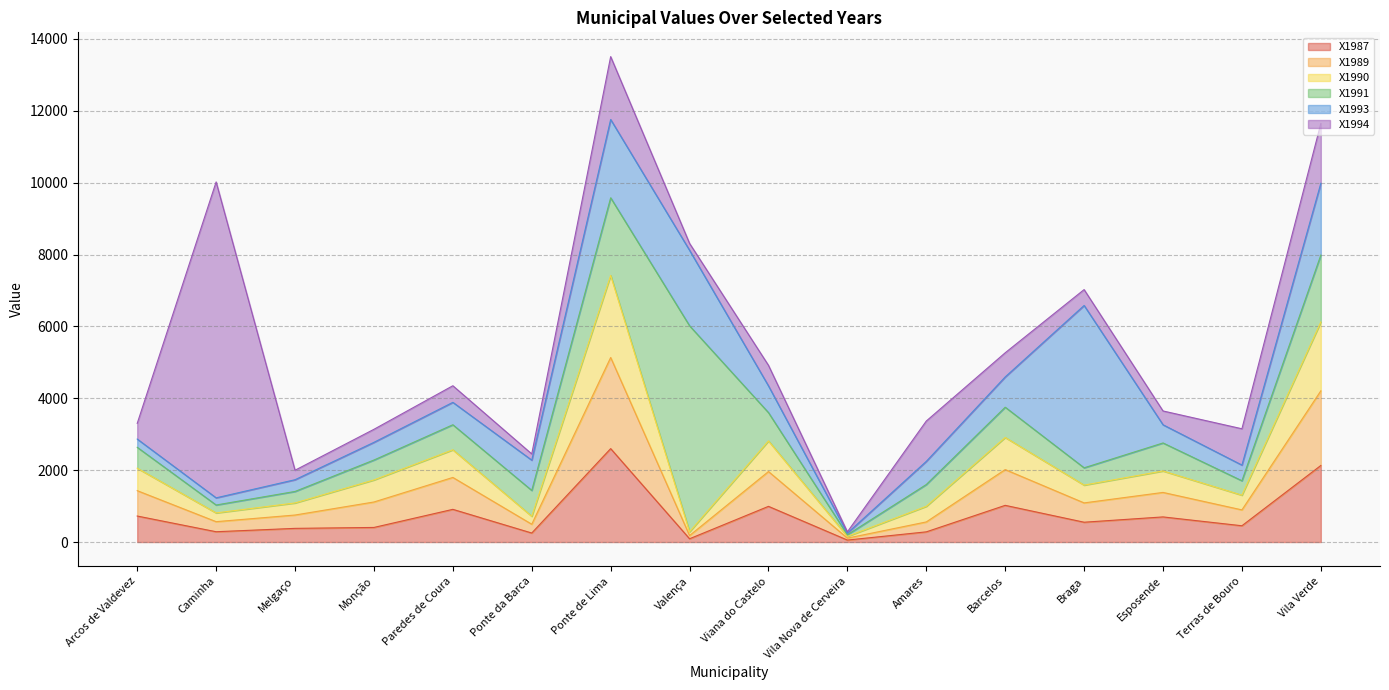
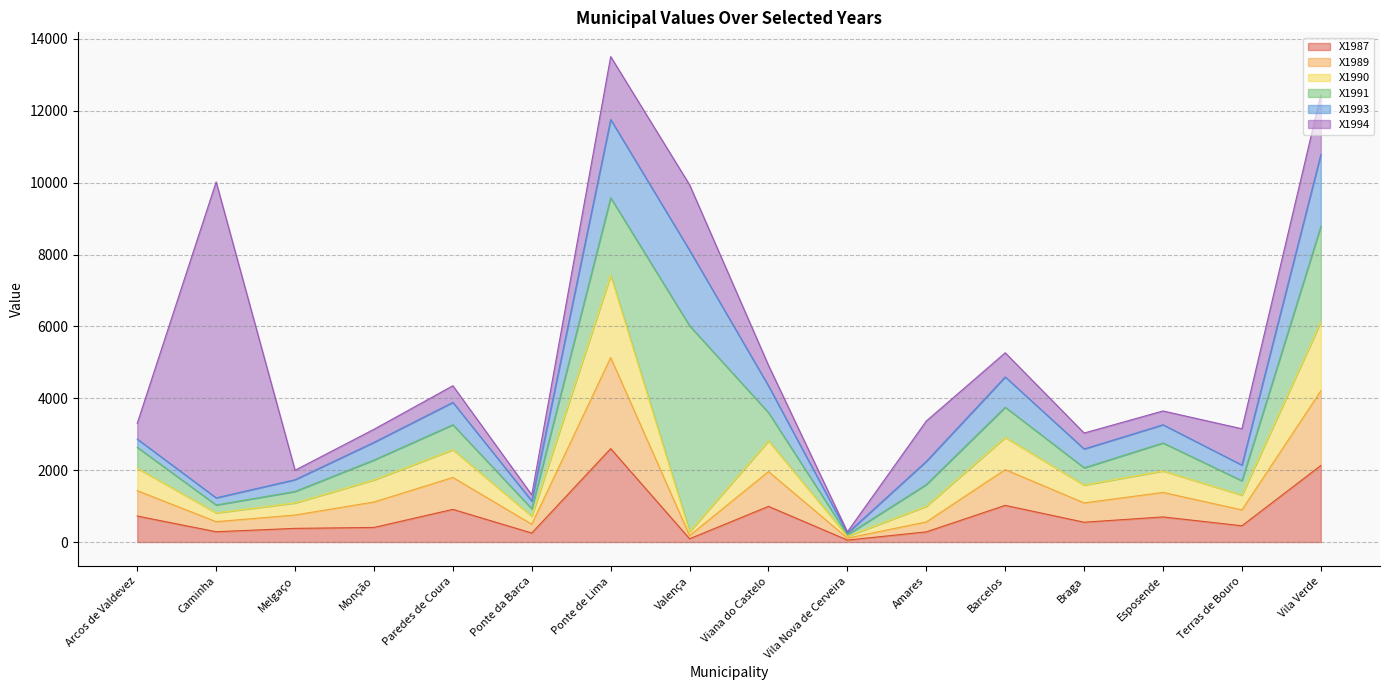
  {
    "X1987": {
      "Arcos de Valdevez": 700,
      "Caminha": 300,
      "Melgaço": 400,
      "Monção": 400,
      "Paredes de Coura": 900,
      "Ponte da Barca": 300,
      "Ponte de Lima": 2600,
      "Valença": 100,
      "Viana do Castelo": 1000,
      "Amares": 300,
      "Barcelos": 1000,
      "Braga": 600,
      "Esposende": 700,
      "Terras de Bouro": 500,
      "Vila Verde": 2100
    },
    "X1991": {
      "Arcos de Valdevez": 600,
      "Caminha": 200,
      "Melgaço": 300,
      "Monção": 600,
      "Paredes de Coura": 700,
-     "Ponte da Barca": 700,
+     "Ponte da Barca": 200,
      "Ponte de Lima": 2200,
      "Valença": 5700,
      "Viana do Castelo": 800,
      "Amares": 600,
      "Barcelos": 800,
      "Braga": 500,
      "Esposende": 800,
      "Terras de Bouro": 400,
-     "Vila Verde": 1900
+     "Vila Verde": 2700
    },
    "X1993": {
      "Arcos de Valdevez": 200,
      "Caminha": 200,
      "Melgaço": 300,
      "Monção": 500,
      "Paredes de Coura": 600,
-     "Ponte da Barca": 800,
+     "Ponte da Barca": 200,
      "Ponte de Lima": 2200,
      "Valença": 2100,
      "Viana do Castelo": 700,
      "Amares": 600,
      "Barcelos": 800,
-     "Braga": 4500,
+     "Braga": 500,
      "Esposende": 500,
      "Terras de Bouro": 400,
      "Vila Verde": 2000
    },
    "X1994": {
      "Arcos de Valdevez": 400,
      "Caminha": 8800,
      "Melgaço": 300,
      "Monção": 400,
      "Paredes de Coura": 500,
      "Ponte da Barca": 200,
      "Ponte de Lima": 1800,
-     "Valença": 200,
+     "Valença": 1800,
      "Viana do Castelo": 600,
      "Amares": 1100,
      "Barcelos": 700,
      "Braga": 400,
      "Esposende": 400,
      "Terras de Bouro": 1000
    }
  }
